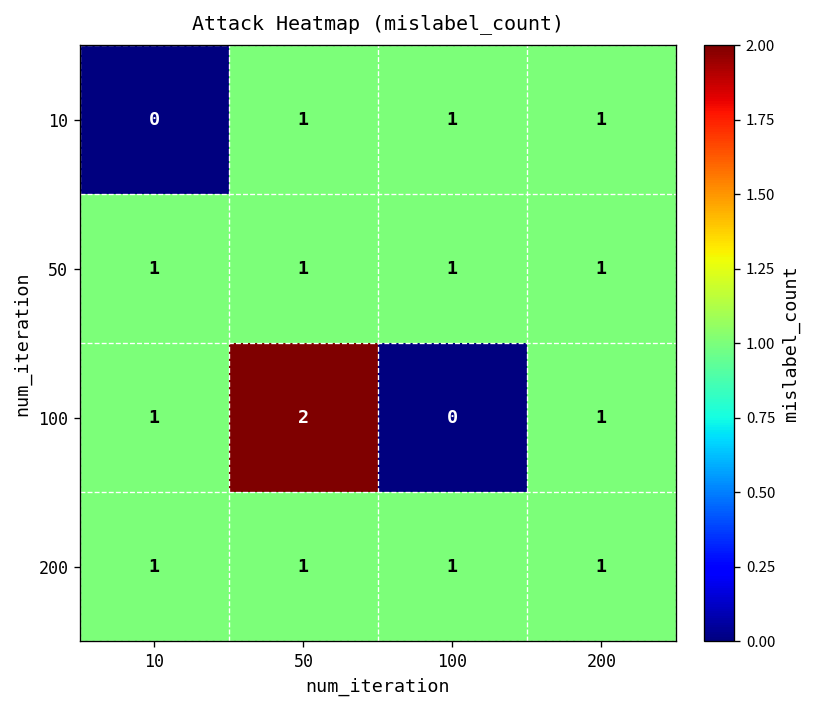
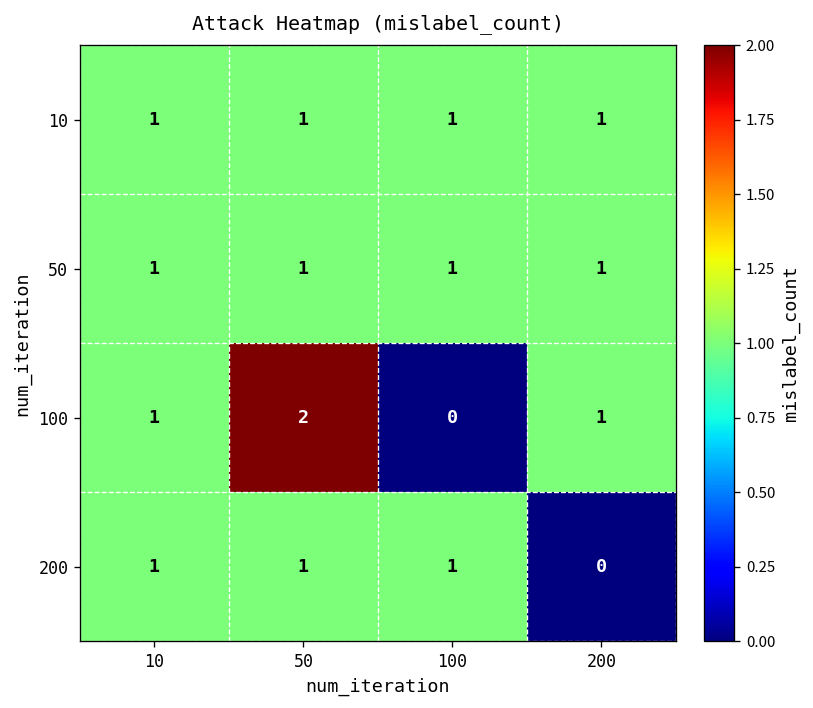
  {
    "10": {
-     "10": 0,
+     "10": 1,
      "50": 1,
      "100": 1,
      "200": 1
    },
    "50": {
      "10": 1,
      "50": 1,
      "100": 1,
      "200": 1
    },
    "100": {
      "10": 1,
      "50": 2,
      "100": 0,
      "200": 1
    },
    "200": {
      "10": 1,
      "50": 1,
      "100": 1,
-     "200": 1
+     "200": 0
    }
  }
